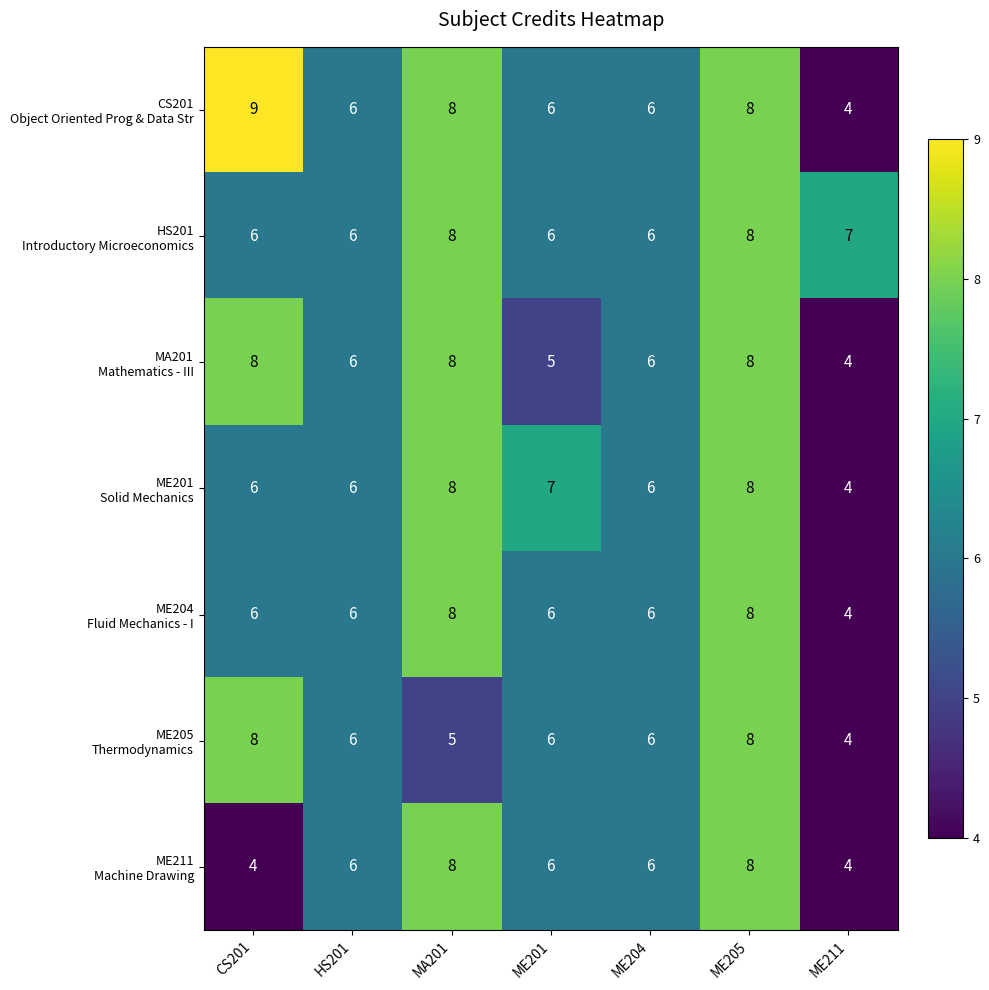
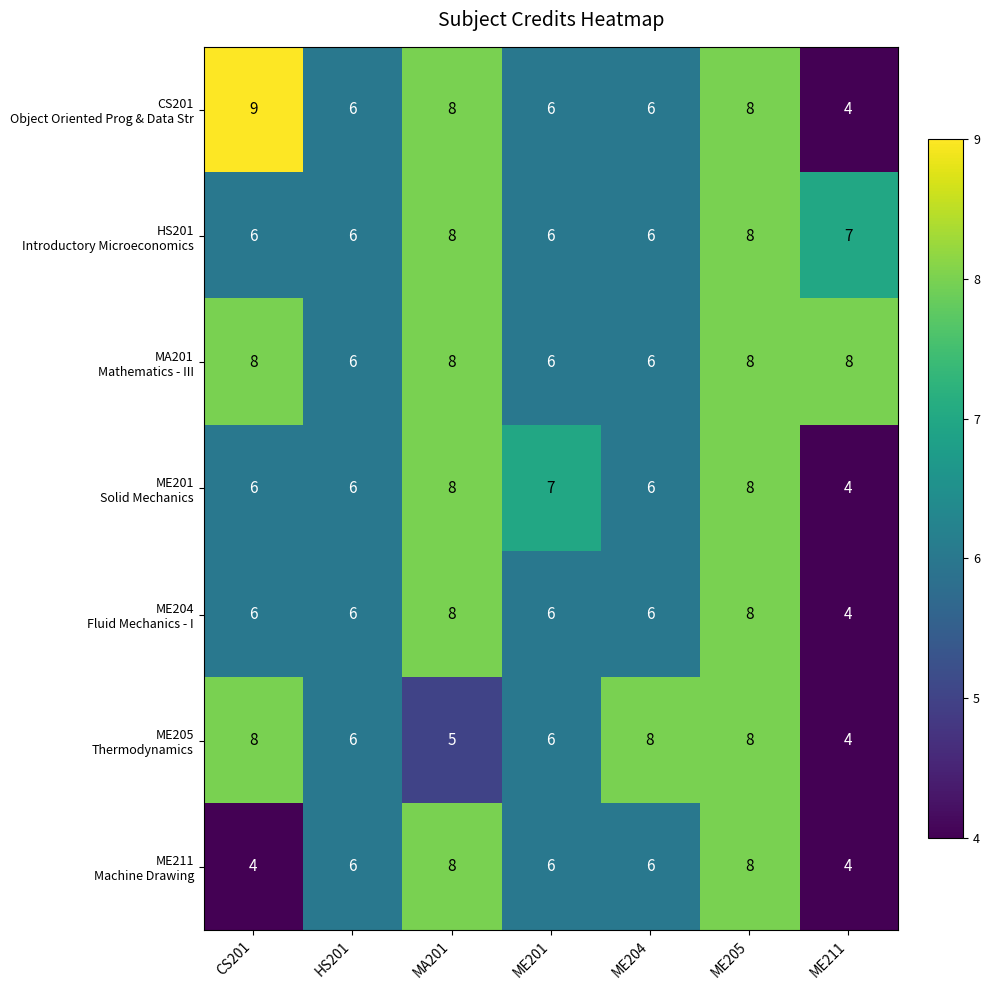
  {
    "CS201 Object Oriented Prog & Data Str": {
      "CS201": 9,
      "HS201": 6,
      "MA201": 8,
      "ME201": 6,
      "ME204": 6,
      "ME205": 8,
      "ME211": 4
    },
    "HS201 Introductory Microeconomics": {
      "CS201": 6,
      "HS201": 6,
      "MA201": 8,
      "ME201": 6,
      "ME204": 6,
      "ME205": 8,
      "ME211": 7
    },
    "MA201 Mathematics - III": {
      "CS201": 8,
      "HS201": 6,
      "MA201": 8,
-     "ME201": 5,
+     "ME201": 6,
      "ME204": 6,
      "ME205": 8,
-     "ME211": 4
+     "ME211": 8
    },
    "ME201 Solid Mechanics": {
      "CS201": 6,
      "HS201": 6,
      "MA201": 8,
      "ME201": 7,
      "ME204": 6,
      "ME205": 8,
      "ME211": 4
    },
    "ME204 Fluid Mechanics - I": {
      "CS201": 6,
      "HS201": 6,
      "MA201": 8,
      "ME201": 6,
      "ME204": 6,
      "ME205": 8,
      "ME211": 4
    },
    "ME205 Thermodynamics": {
      "CS201": 8,
      "HS201": 6,
      "MA201": 5,
      "ME201": 6,
-     "ME204": 6,
+     "ME204": 8,
      "ME205": 8,
      "ME211": 4
    },
    "ME211 Machine Drawing": {
      "CS201": 4,
      "HS201": 6,
      "MA201": 8,
      "ME201": 6,
      "ME204": 6,
      "ME205": 8,
      "ME211": 4
    }
  }
